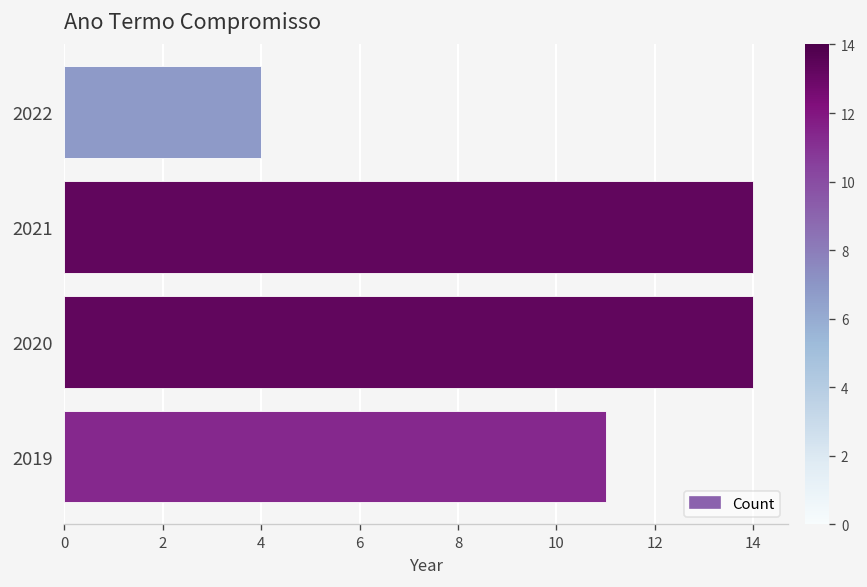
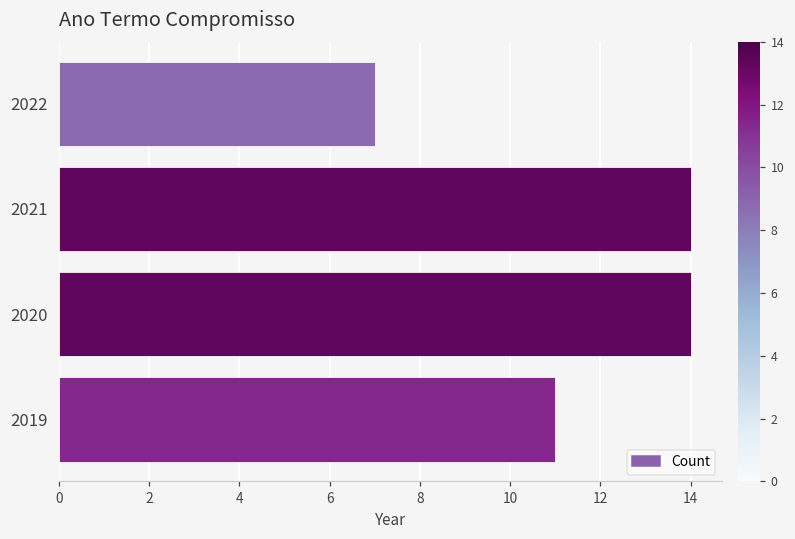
  {
-   "2022": 4,
+   "2022": 7,
    "2021": 14,
    "2020": 14,
    "2019": 11
  }
